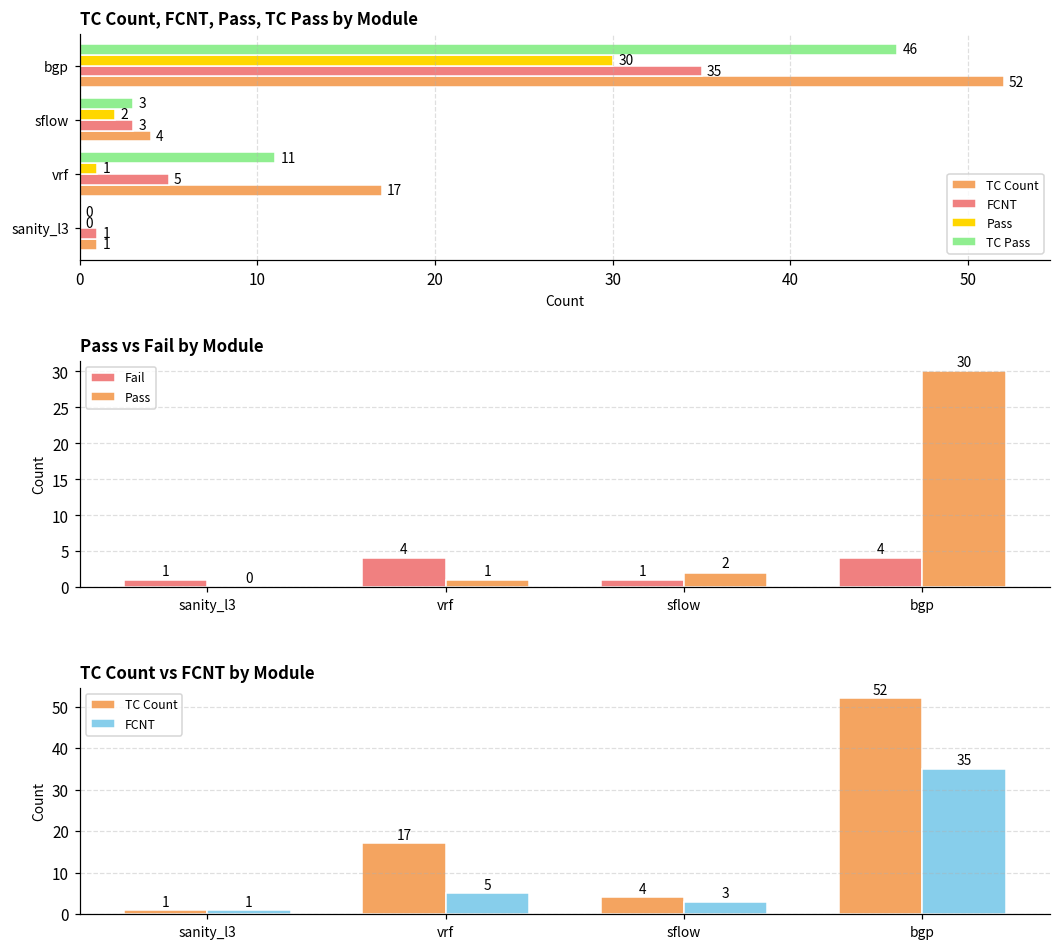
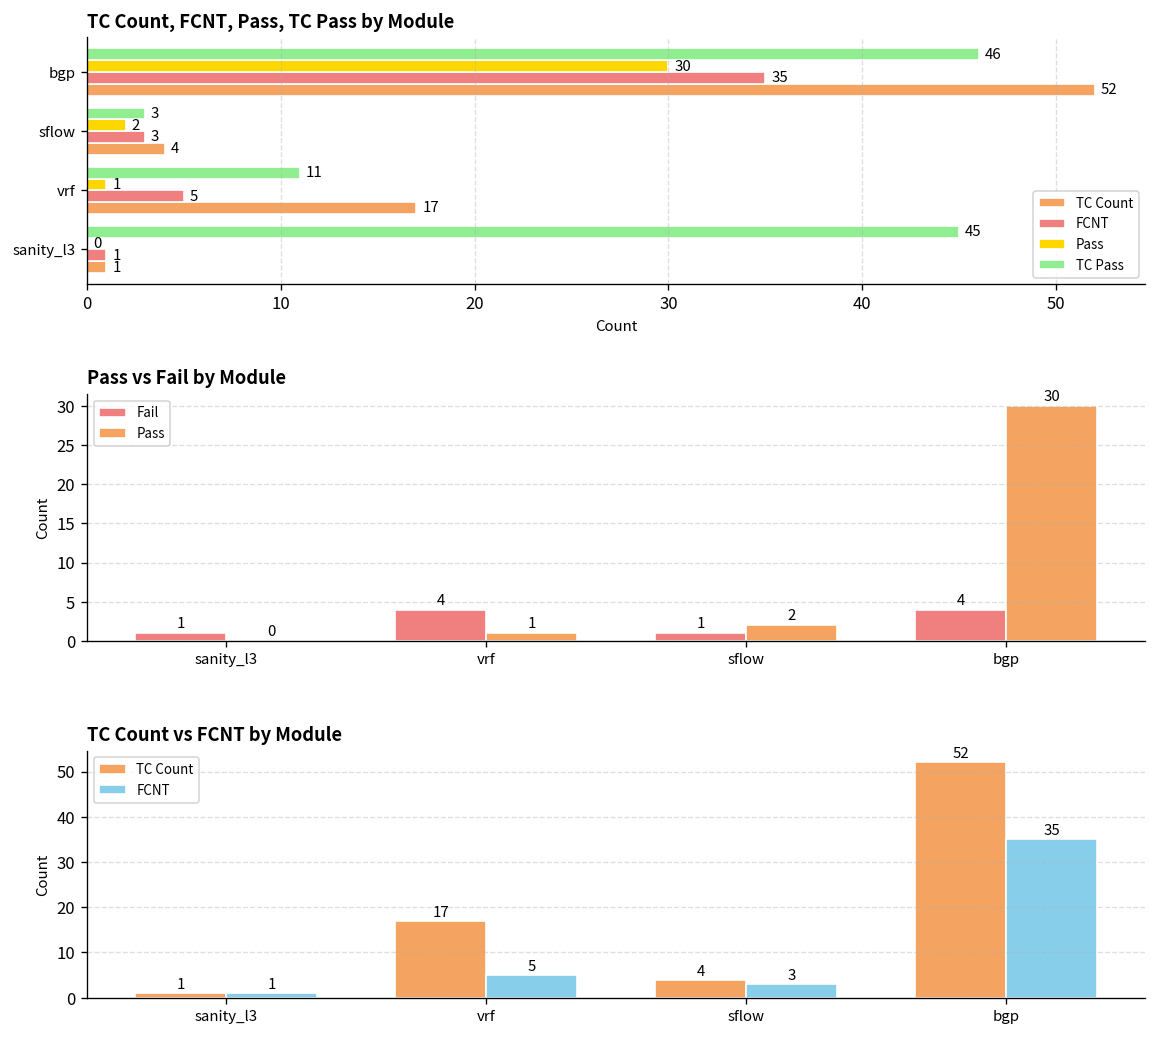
  {
    "TC Count, FCNT, Pass, TC Pass by Module": {
      "TC Pass": {
        "bgp": 46,
        "sflow": 3,
        "vrf": 11,
-       "sanity_l3": 0
+       "sanity_l3": 45
      }
    },
    "TC Count vs FCNT by Module": {
      "TC Count": {
        "sanity_l3": 1,
        "vrf": 17,
        "sflow": 4,
        "bgp": 52
      },
      "FCNT": {
        "sanity_l3": 1,
        "vrf": 5,
        "sflow": 3,
        "bgp": 35
      }
    }
  }
